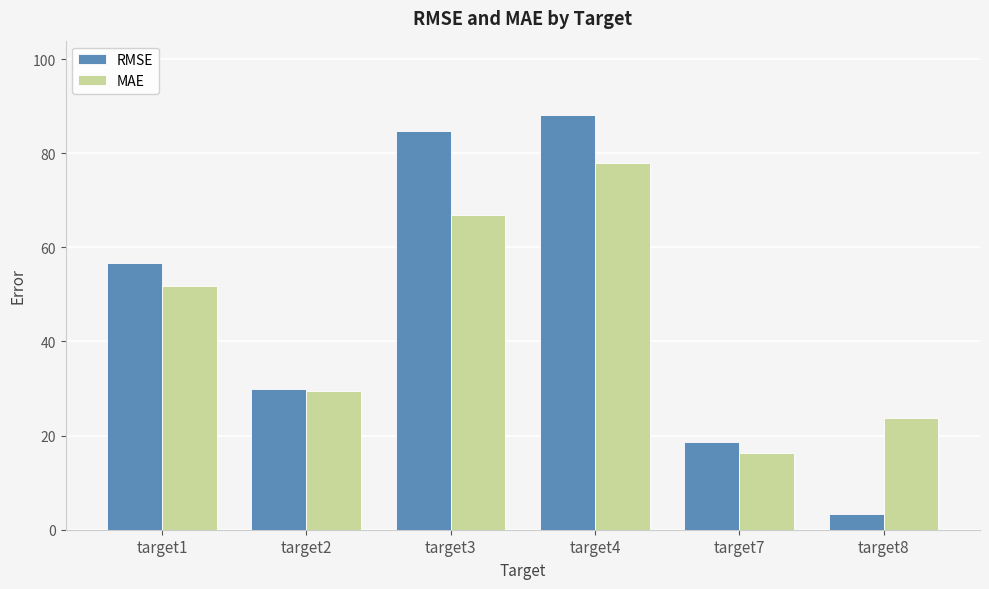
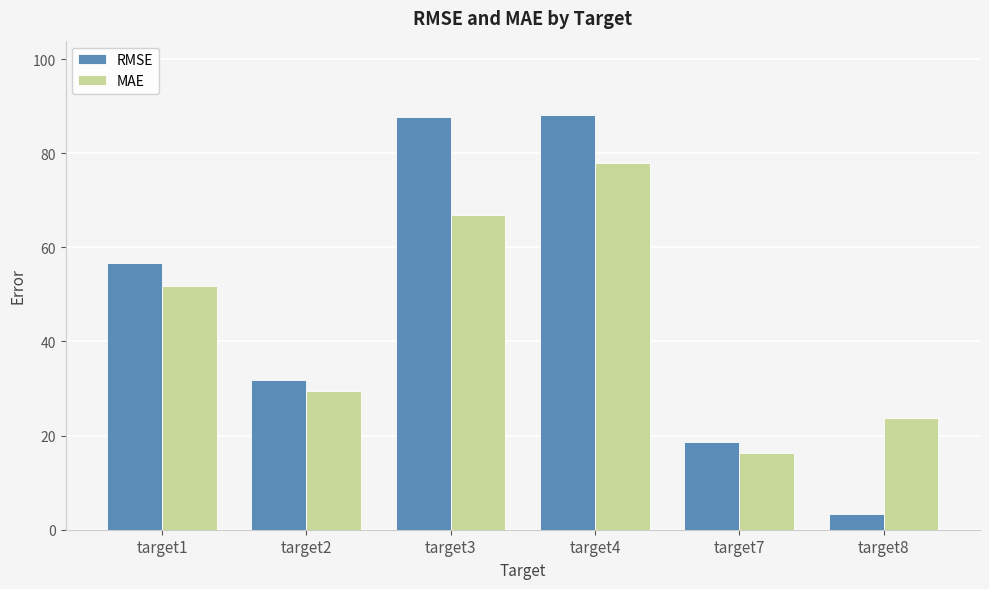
  {
    "RMSE": {
      "target1": 57,
-     "target2": 30,
-     "target3": 85,
+     "target2": 32,
+     "target3": 88,
      "target4": 88,
      "target7": 19,
      "target8": 3
    },
    "MAE": {
      "target1": 52,
      "target2": 29,
      "target3": 67,
      "target4": 78,
      "target7": 16,
      "target8": 24
    }
  }
